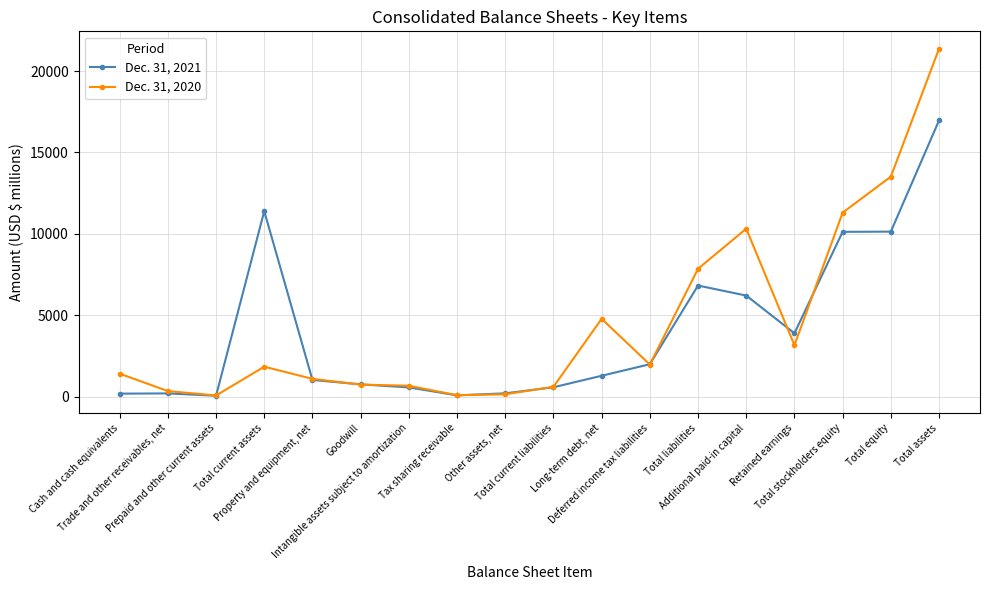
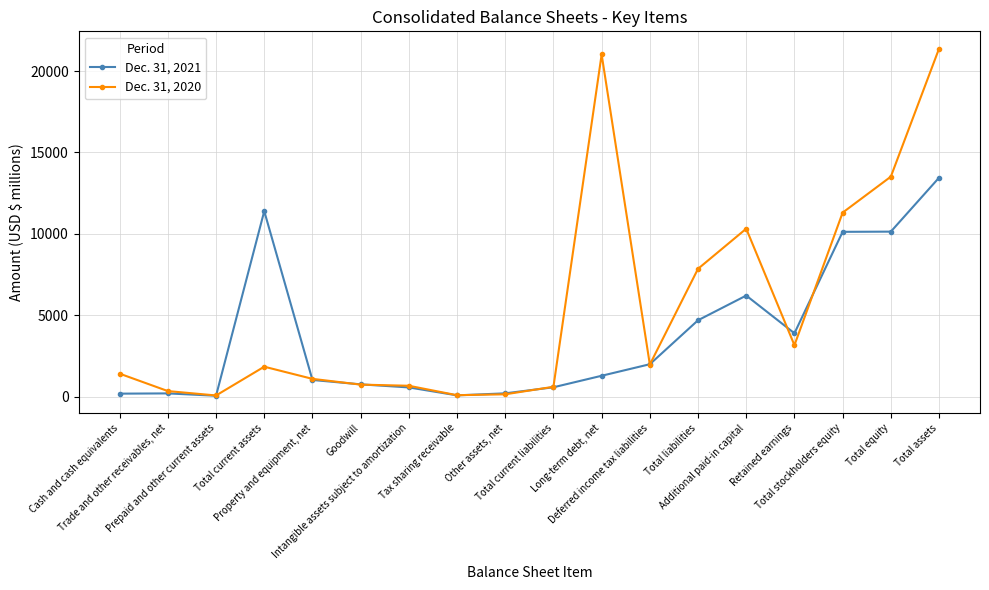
  {
    "Dec. 31, 2021": {
      "Cash and cash equivalents": 200,
      "Total current assets": 11400,
      "Long-term debt, net": 1300,
-     "Total liabilities": 6800,
+     "Total liabilities": 4700,
      "Additional paid-in capital": 6200,
      "Retained earnings": 3900,
      "Total stockholders equity": 10100,
      "Total equity": 10100,
-     "Total assets": 17000
+     "Total assets": 13500
    },
    "Dec. 31, 2020": {
      "Cash and cash equivalents": 1400,
      "Total current assets": 1800,
-     "Long-term debt, net": 4800,
+     "Long-term debt, net": 21000,
      "Total liabilities": 7900,
      "Additional paid-in capital": 10300,
      "Retained earnings": 3200,
      "Total stockholders equity": 11300,
      "Total equity": 13500,
      "Total assets": 21400
    }
  }
